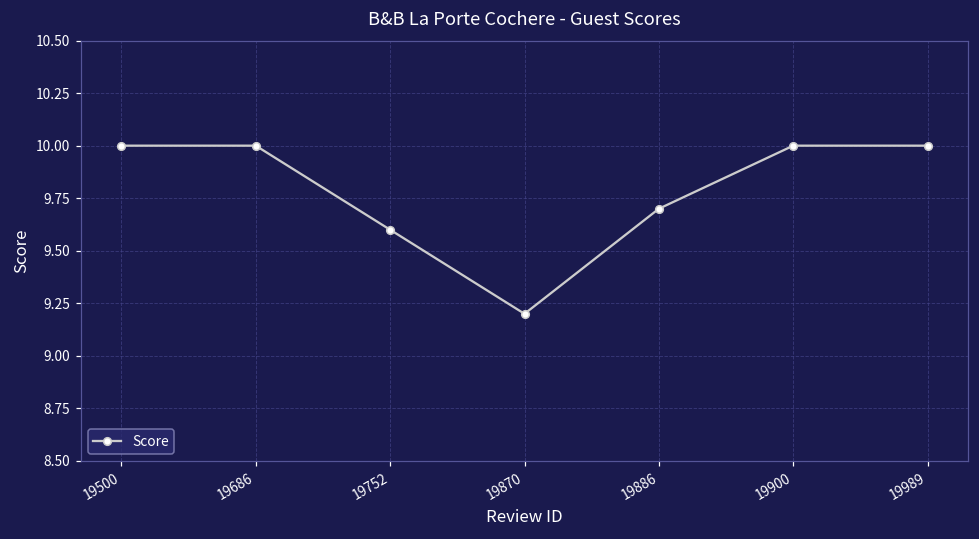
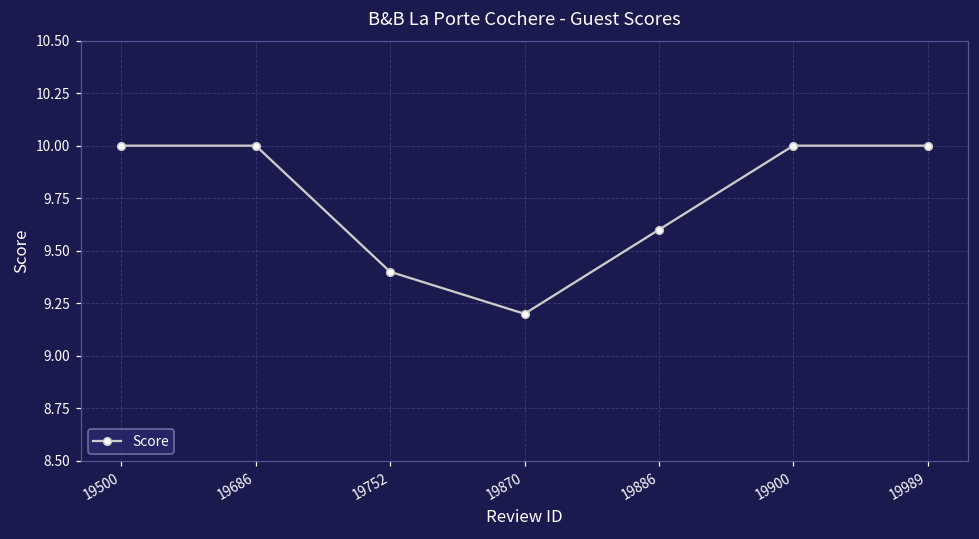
  {
    "19500": 10.0,
    "19686": 10.0,
-   "19752": 9.6,
+   "19752": 9.4,
    "19870": 9.2,
-   "19886": 9.7,
+   "19886": 9.6,
    "19900": 10.0,
    "19989": 10.0
  }
